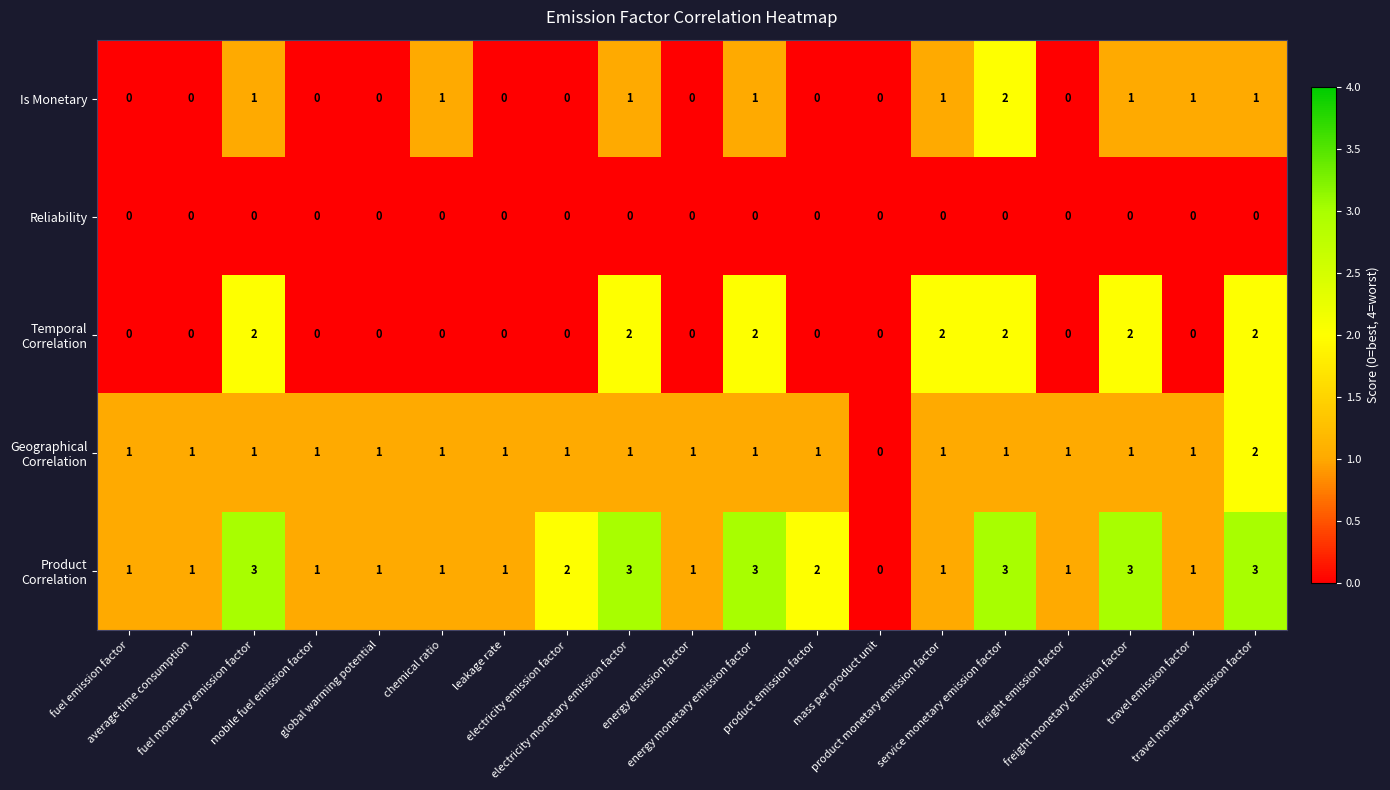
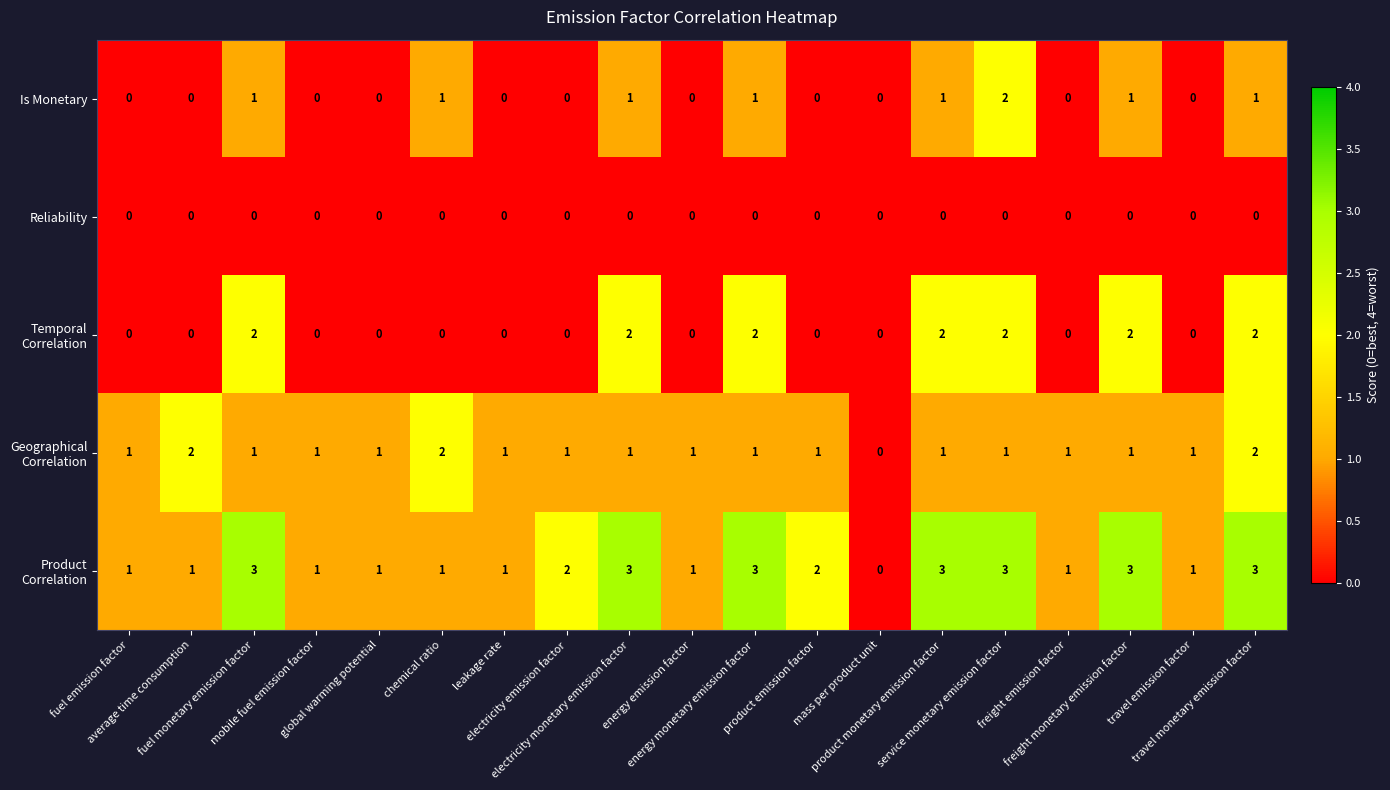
  {
    "Is Monetary": {
      "fuel emission factor": 0,
      "average time consumption": 0,
      "fuel monetary emission factor": 1,
      "mobile fuel emission factor": 0,
      "global warming potential": 0,
      "chemical ratio": 1,
      "leakage rate": 0,
      "electricity emission factor": 0,
      "electricity monetary emission factor": 1,
      "energy emission factor": 0,
      "energy monetary emission factor": 1,
      "product emission factor": 0,
      "mass per product unit": 0,
      "product monetary emission factor": 1,
      "service monetary emission factor": 2,
      "freight emission factor": 0,
      "freight monetary emission factor": 1,
-     "travel emission factor": 1,
+     "travel emission factor": 0,
      "travel monetary emission factor": 1
    },
    "Reliability": {
      "fuel emission factor": 0,
      "average time consumption": 0,
      "fuel monetary emission factor": 0,
      "mobile fuel emission factor": 0,
      "global warming potential": 0,
      "chemical ratio": 0,
      "leakage rate": 0,
      "electricity emission factor": 0,
      "electricity monetary emission factor": 0,
      "energy emission factor": 0,
      "energy monetary emission factor": 0,
      "product emission factor": 0,
      "mass per product unit": 0,
      "product monetary emission factor": 0,
      "service monetary emission factor": 0,
      "freight emission factor": 0,
      "freight monetary emission factor": 0,
      "travel emission factor": 0,
      "travel monetary emission factor": 0
    },
    "Temporal Correlation": {
      "fuel emission factor": 0,
      "average time consumption": 0,
      "fuel monetary emission factor": 2,
      "mobile fuel emission factor": 0,
      "global warming potential": 0,
      "chemical ratio": 0,
      "leakage rate": 0,
      "electricity emission factor": 0,
      "electricity monetary emission factor": 2,
      "energy emission factor": 0,
      "energy monetary emission factor": 2,
      "product emission factor": 0,
      "mass per product unit": 0,
      "product monetary emission factor": 2,
      "service monetary emission factor": 2,
      "freight emission factor": 0,
      "freight monetary emission factor": 2,
      "travel emission factor": 0,
      "travel monetary emission factor": 2
    },
    "Geographical Correlation": {
      "fuel emission factor": 1,
-     "average time consumption": 1,
+     "average time consumption": 2,
      "fuel monetary emission factor": 1,
      "mobile fuel emission factor": 1,
      "global warming potential": 1,
-     "chemical ratio": 1,
+     "chemical ratio": 2,
      "leakage rate": 1,
      "electricity emission factor": 1,
      "electricity monetary emission factor": 1,
      "energy emission factor": 1,
      "energy monetary emission factor": 1,
      "product emission factor": 1,
      "mass per product unit": 0,
      "product monetary emission factor": 1,
      "service monetary emission factor": 1,
      "freight emission factor": 1,
      "freight monetary emission factor": 1,
      "travel emission factor": 1,
      "travel monetary emission factor": 2
    },
    "Product Correlation": {
      "fuel emission factor": 1,
      "average time consumption": 1,
      "fuel monetary emission factor": 3,
      "mobile fuel emission factor": 1,
      "global warming potential": 1,
      "chemical ratio": 1,
      "leakage rate": 1,
      "electricity emission factor": 2,
      "electricity monetary emission factor": 3,
      "energy emission factor": 1,
      "energy monetary emission factor": 3,
      "product emission factor": 2,
      "mass per product unit": 0,
-     "product monetary emission factor": 1,
+     "product monetary emission factor": 3,
      "service monetary emission factor": 3,
      "freight emission factor": 1,
      "freight monetary emission factor": 3,
      "travel emission factor": 1,
      "travel monetary emission factor": 3
    }
  }
